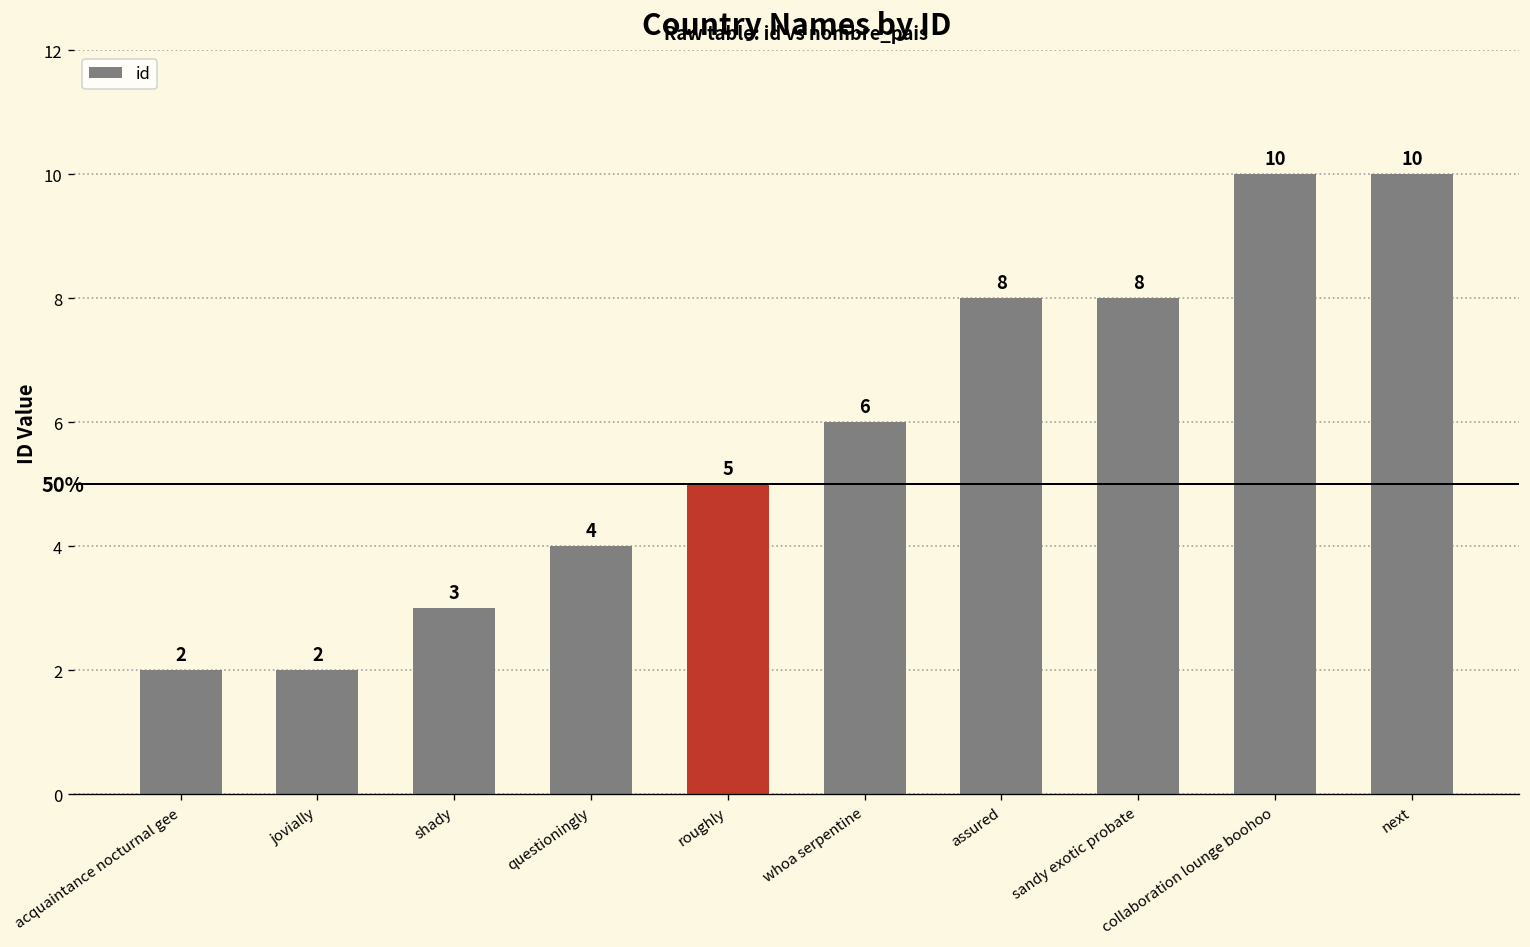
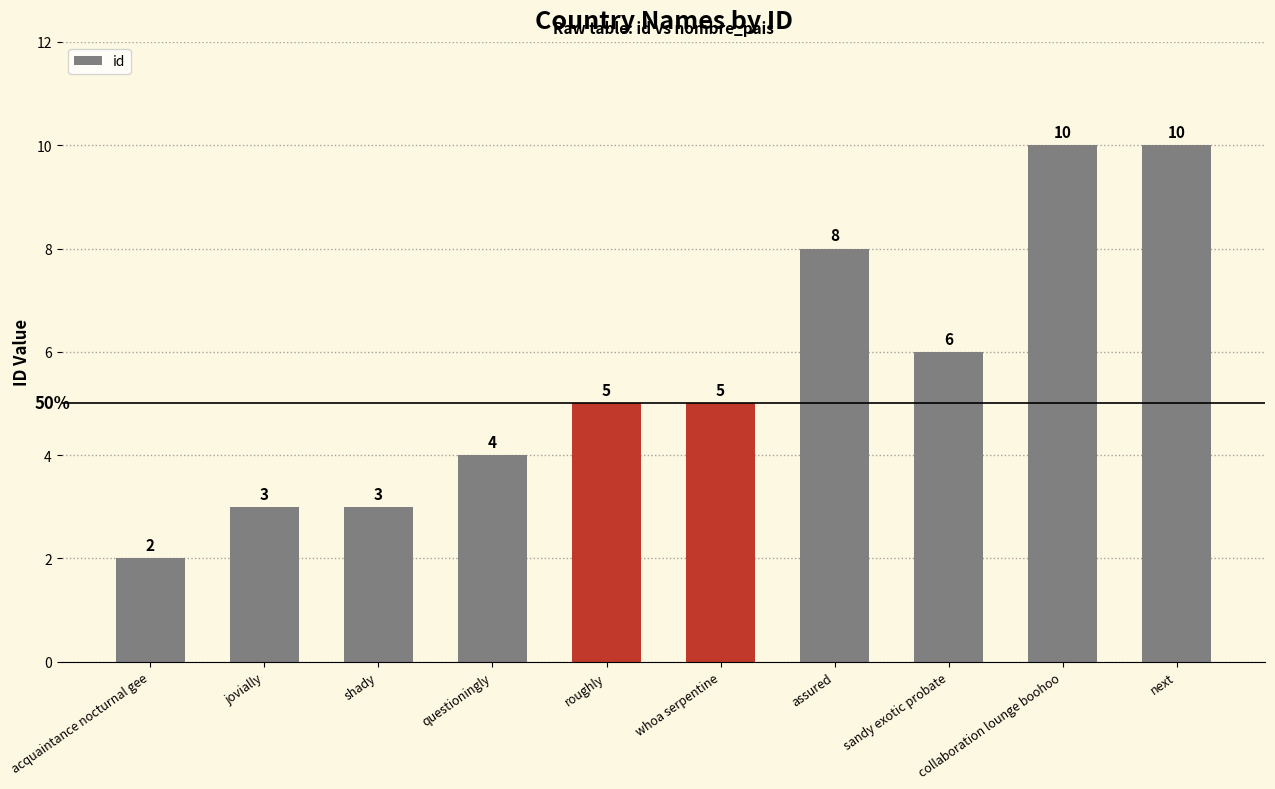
  {
    "acquaintance nocturnal gee": 2,
-   "jovially": 2,
+   "jovially": 3,
    "shady": 3,
    "questioningly": 4,
    "roughly": 5,
-   "whoa serpentine": 6,
+   "whoa serpentine": 5,
    "assured": 8,
-   "sandy exotic probate": 8,
+   "sandy exotic probate": 6,
    "collaboration lounge boohoo": 10,
    "next": 10
  }
